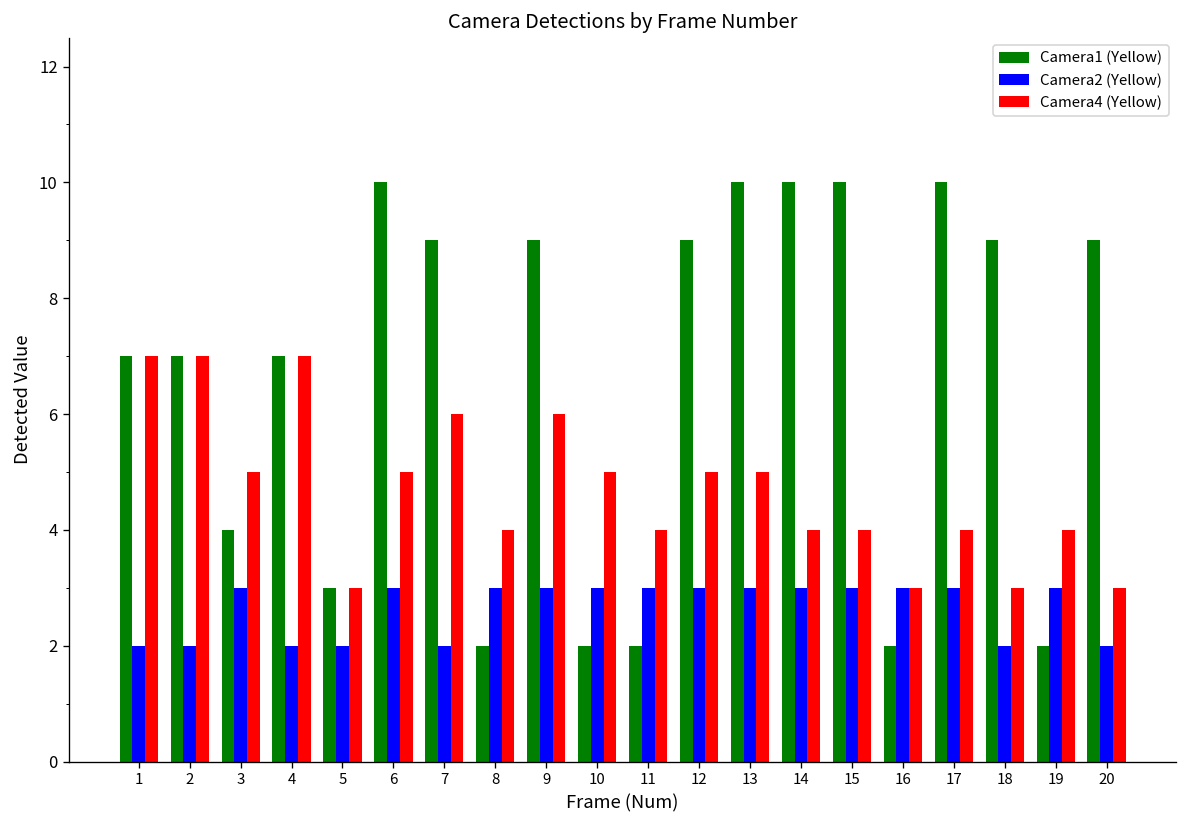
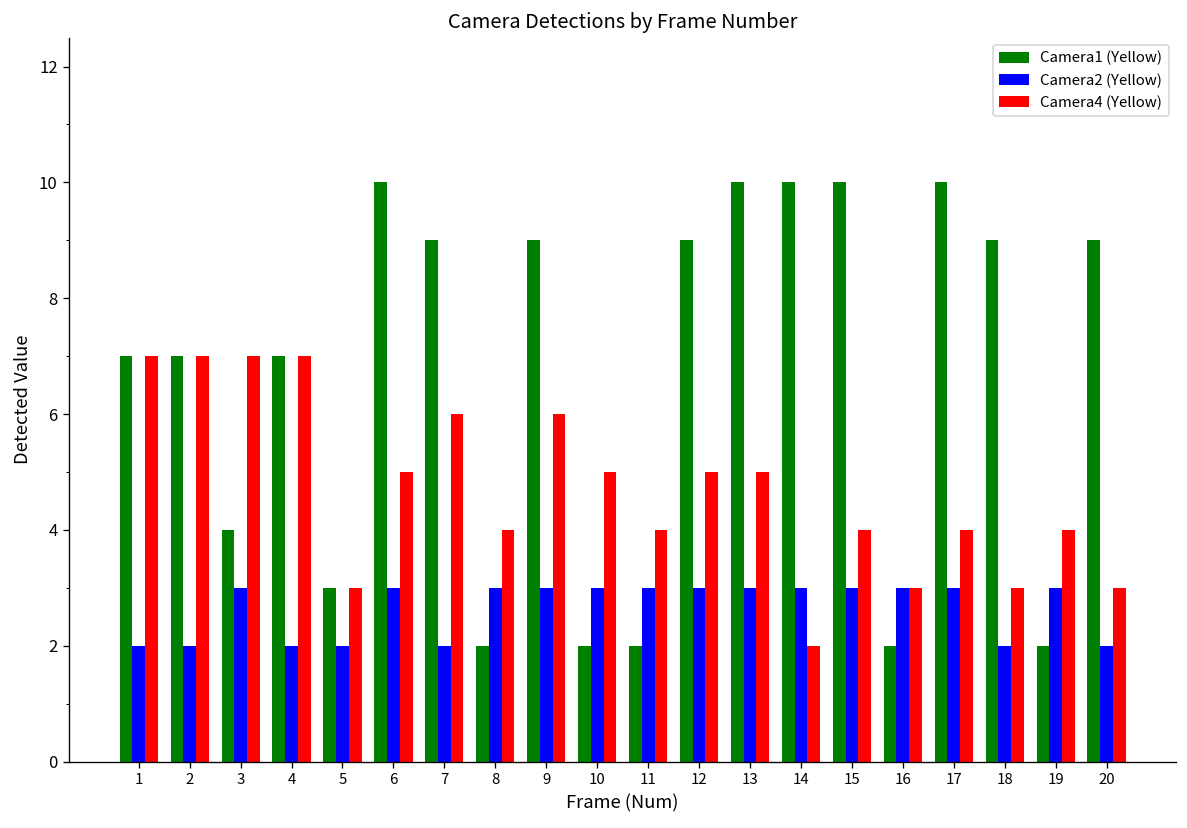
  {
    "Camera1 (Yellow)": {
      "1": 7,
      "2": 7,
      "3": 4,
      "4": 7,
      "5": 3,
      "6": 10,
      "7": 9,
      "8": 2,
      "9": 9,
      "10": 2,
      "11": 2,
      "12": 9,
      "13": 10,
      "14": 10,
      "15": 10,
      "16": 2,
      "17": 10,
      "18": 9,
      "19": 2,
      "20": 9
    },
    "Camera2 (Yellow)": {
      "1": 2,
      "2": 2,
      "3": 3,
      "4": 2,
      "5": 2,
      "6": 3,
      "7": 2,
      "8": 3,
      "9": 3,
      "10": 3,
      "11": 3,
      "12": 3,
      "13": 3,
      "14": 3,
      "15": 3,
      "16": 3,
      "17": 3,
      "18": 2,
      "19": 3,
      "20": 2
    },
    "Camera4 (Yellow)": {
      "1": 7,
      "2": 7,
-     "3": 5,
+     "3": 7,
      "4": 7,
      "5": 3,
      "6": 5,
      "7": 6,
      "8": 4,
      "9": 6,
      "10": 5,
      "11": 4,
      "12": 5,
      "13": 5,
-     "14": 4,
+     "14": 2,
      "15": 4,
      "16": 3,
      "17": 4,
      "18": 3,
      "19": 4,
      "20": 3
    }
  }
